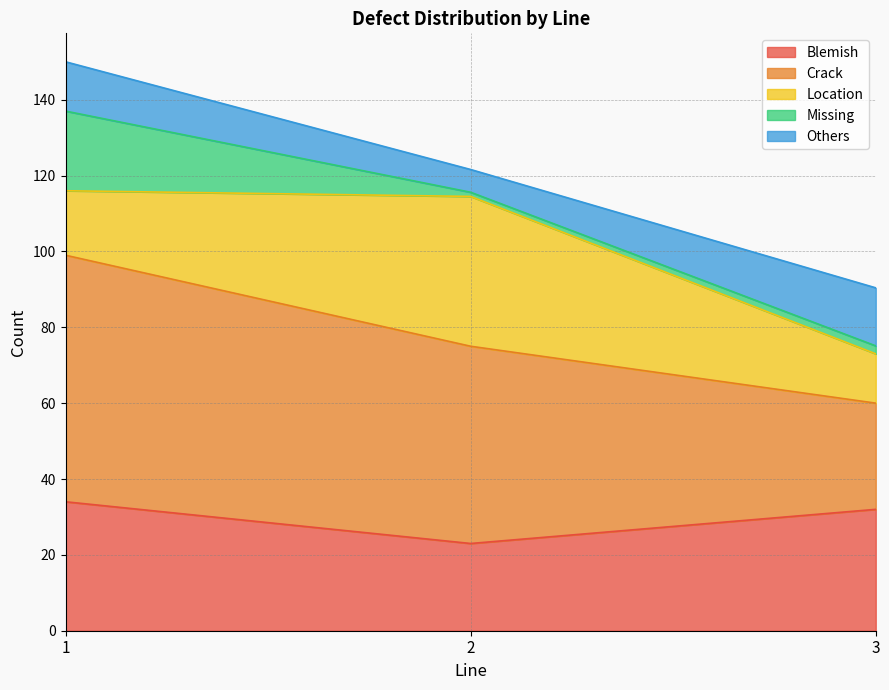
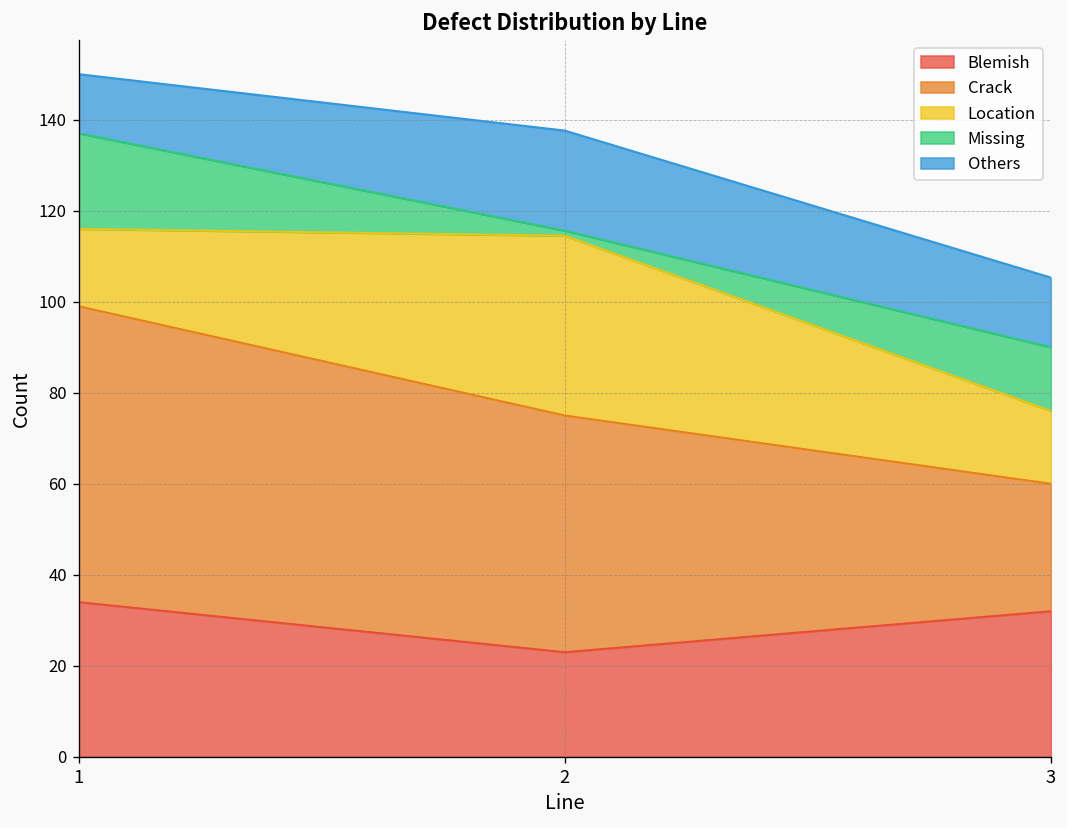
  {
    "Location": {
      "1": 17,
      "2": 40,
-     "3": 13
+     "3": 16
    },
    "Missing": {
      "1": 21,
      "2": 1,
-     "3": 2
+     "3": 14
    },
    "Others": {
      "1": 13,
-     "2": 6,
+     "2": 22,
      "3": 15
    }
  }
